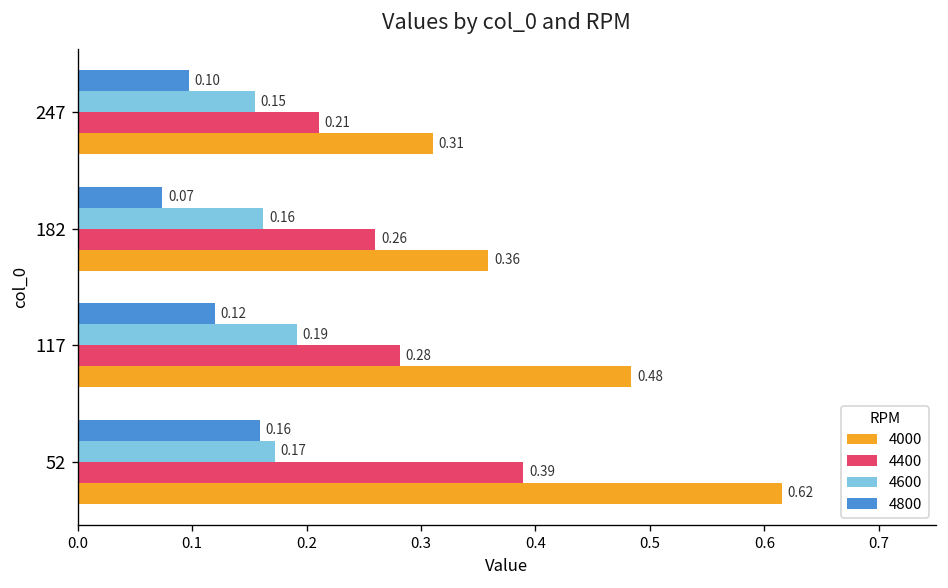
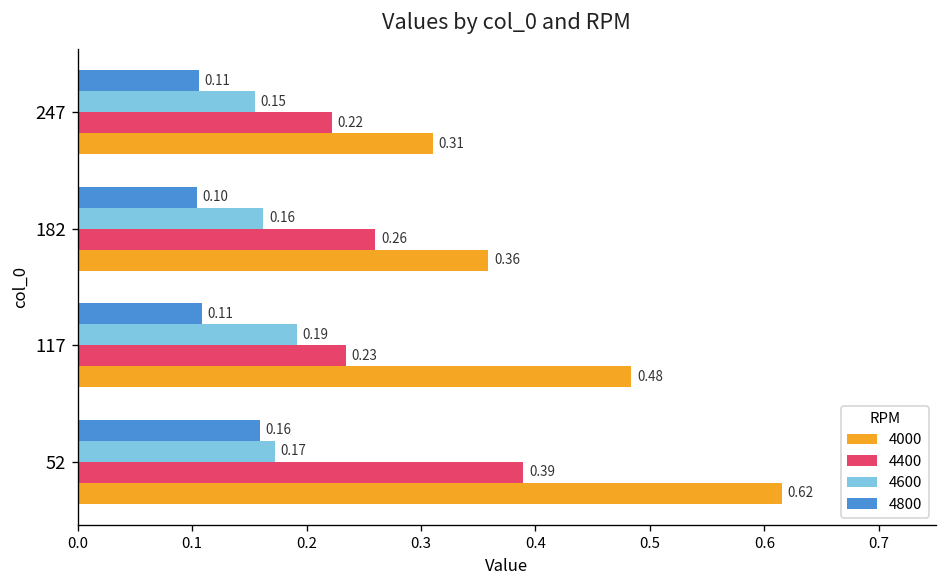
  {
    "4000": {
      "247": 0.31,
      "182": 0.36,
      "117": 0.48,
      "52": 0.62
    },
    "4400": {
-     "247": 0.21,
+     "247": 0.22,
      "182": 0.26,
-     "117": 0.28,
+     "117": 0.23,
      "52": 0.39
    },
    "4600": {
      "247": 0.15,
      "182": 0.16,
      "117": 0.19,
      "52": 0.17
    },
    "4800": {
-     "247": 0.10,
-     "182": 0.07,
-     "117": 0.12,
+     "247": 0.11,
+     "182": 0.10,
+     "117": 0.11,
      "52": 0.16
    }
  }
